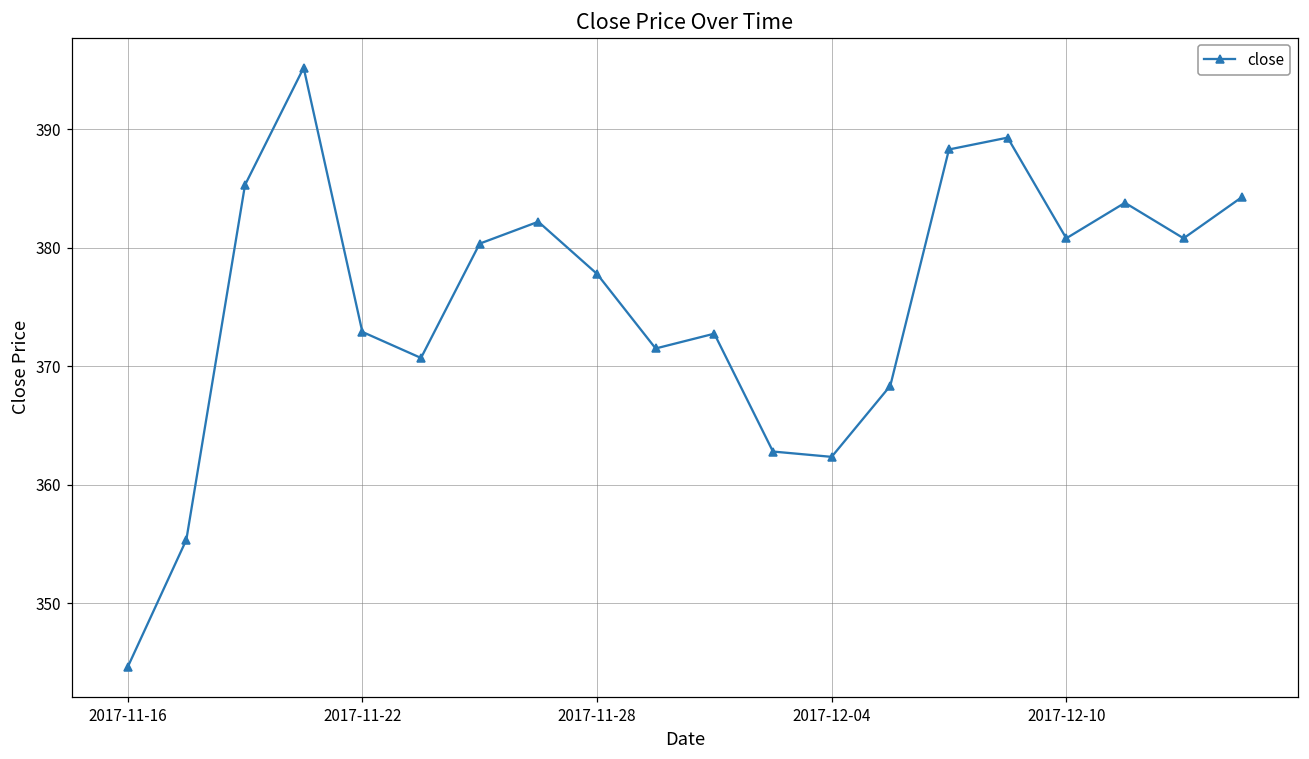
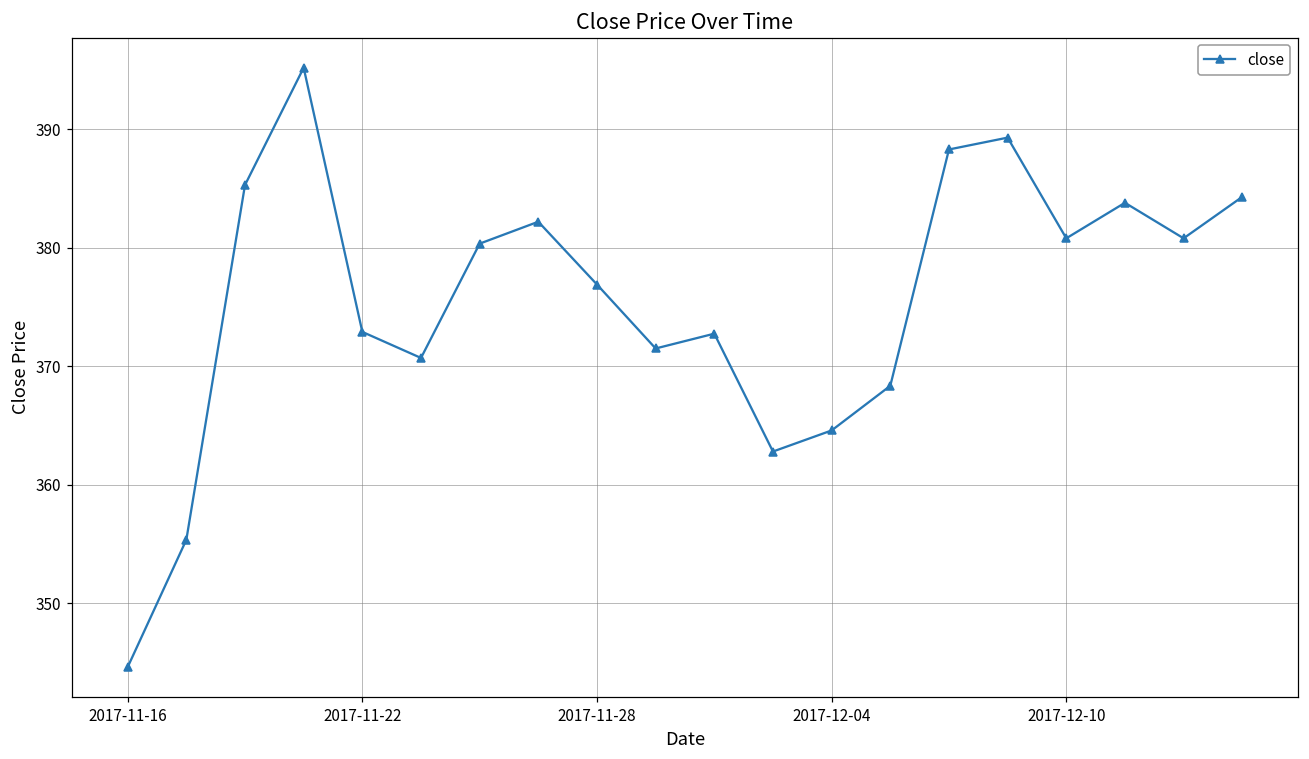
  {
    "2017-11-16": 344.6,
    "2017-11-22": 372.9,
-   "2017-11-28": 377.8,
-   "2017-12-04": 362.4,
+   "2017-11-28": 376.9,
+   "2017-12-04": 364.6,
    "2017-12-10": 380.8
  }
